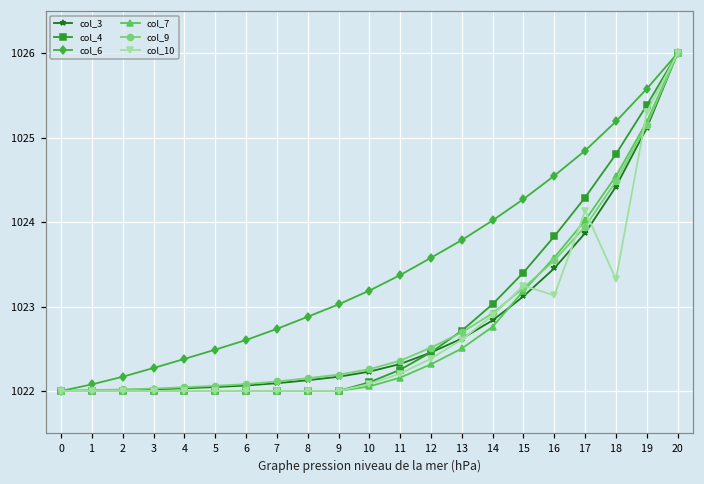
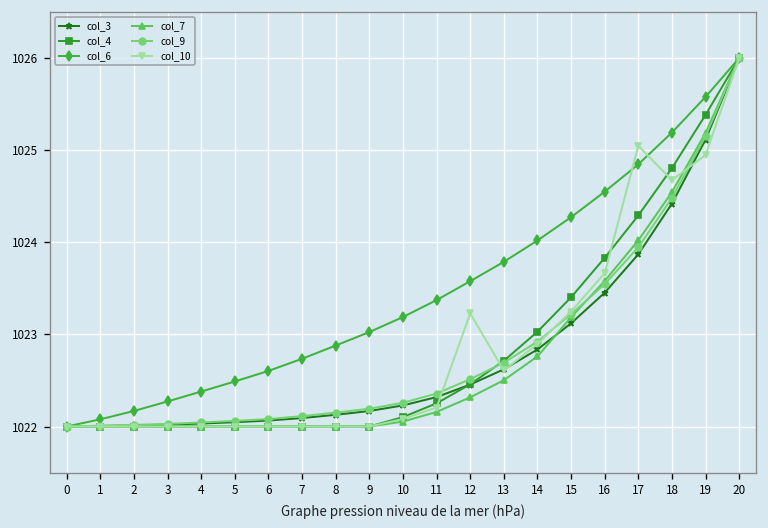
  {
    "col_10": {
      "11": 1022.2,
-     "12": 1022.4,
-     "16": 1023.1,
-     "17": 1024.1,
-     "18": 1023.3,
-     "19": 1025.3
+     "12": 1023.2,
+     "16": 1023.7,
+     "17": 1025.0,
+     "18": 1024.7,
+     "19": 1024.9
    }
  }
